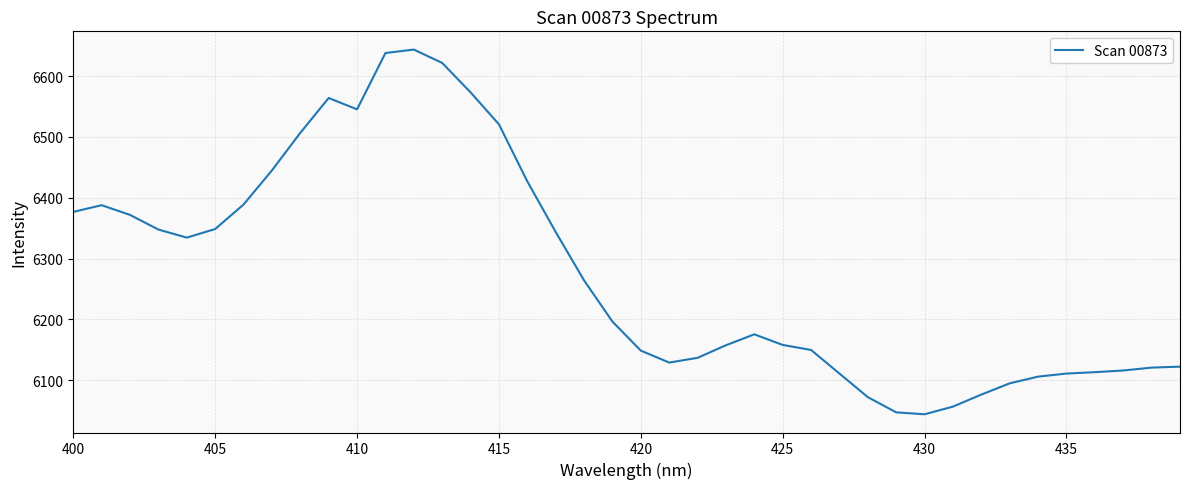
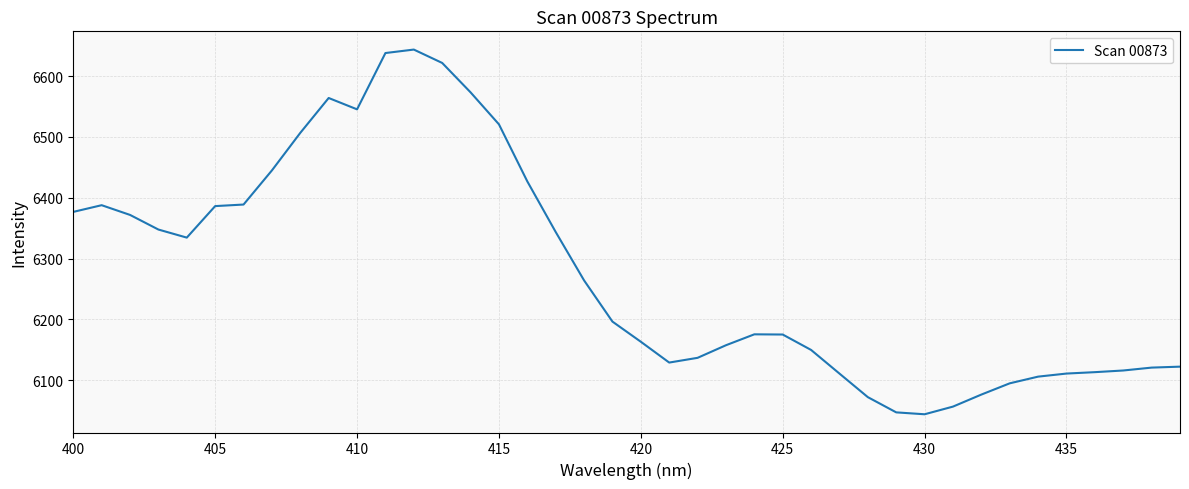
  {
    "400": 6380,
-   "405": 6350,
+   "405": 6390,
    "410": 6550,
    "415": 6520,
-   "420": 6150,
-   "425": 6160,
+   "420": 6160,
+   "425": 6180,
    "430": 6040,
    "435": 6110
  }
